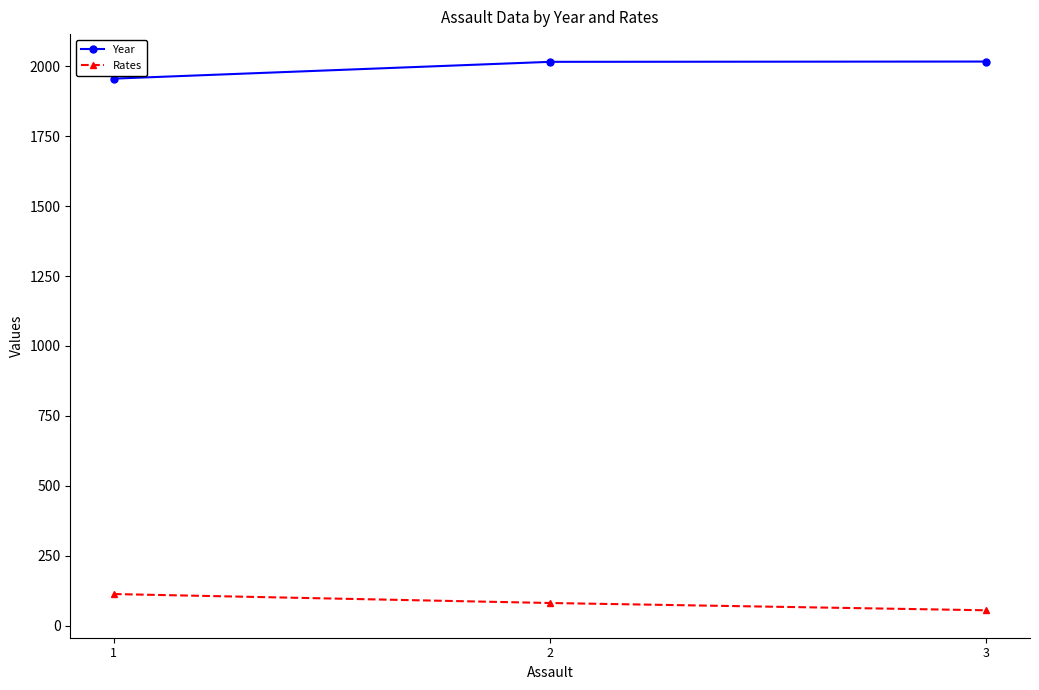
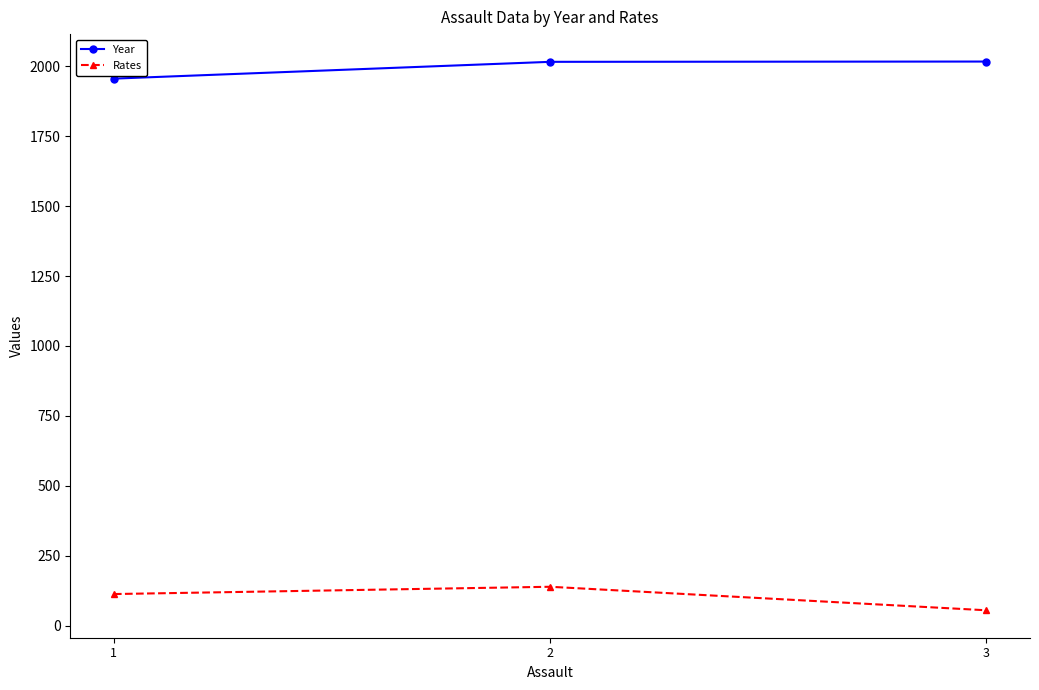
  {
    "Year": {
      "1": 1960,
      "2": 2020,
      "3": 2020
    },
    "Rates": {
      "1": 110,
-     "2": 80,
+     "2": 140,
      "3": 60
    }
  }
